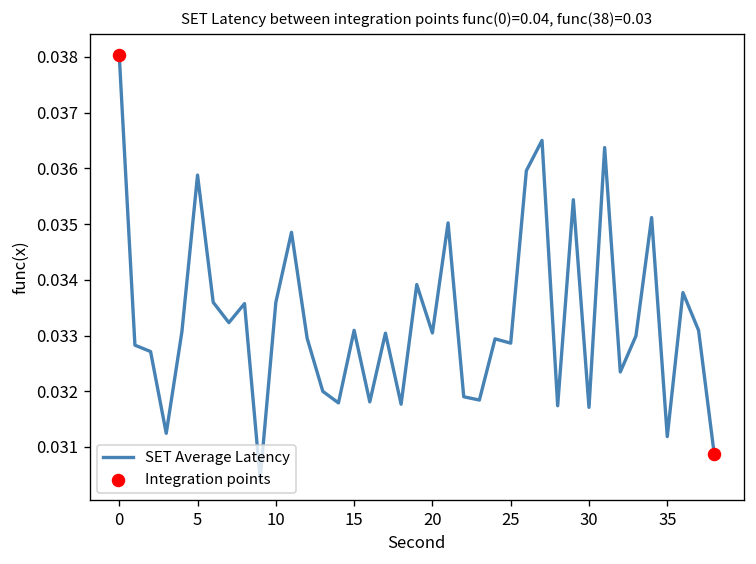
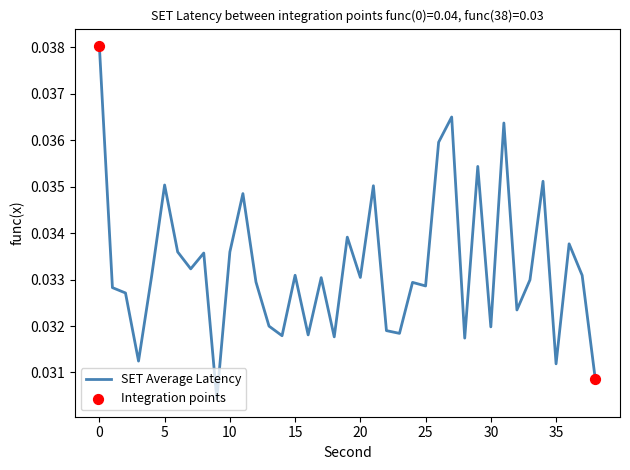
  {
    "SET Average Latency": {
-     "5": 0.0359,
+     "5": 0.0350,
      "10": 0.0336,
      "15": 0.0331,
      "20": 0.0330,
      "25": 0.0329,
-     "30": 0.0317,
+     "30": 0.0320,
      "35": 0.0312
    }
  }
